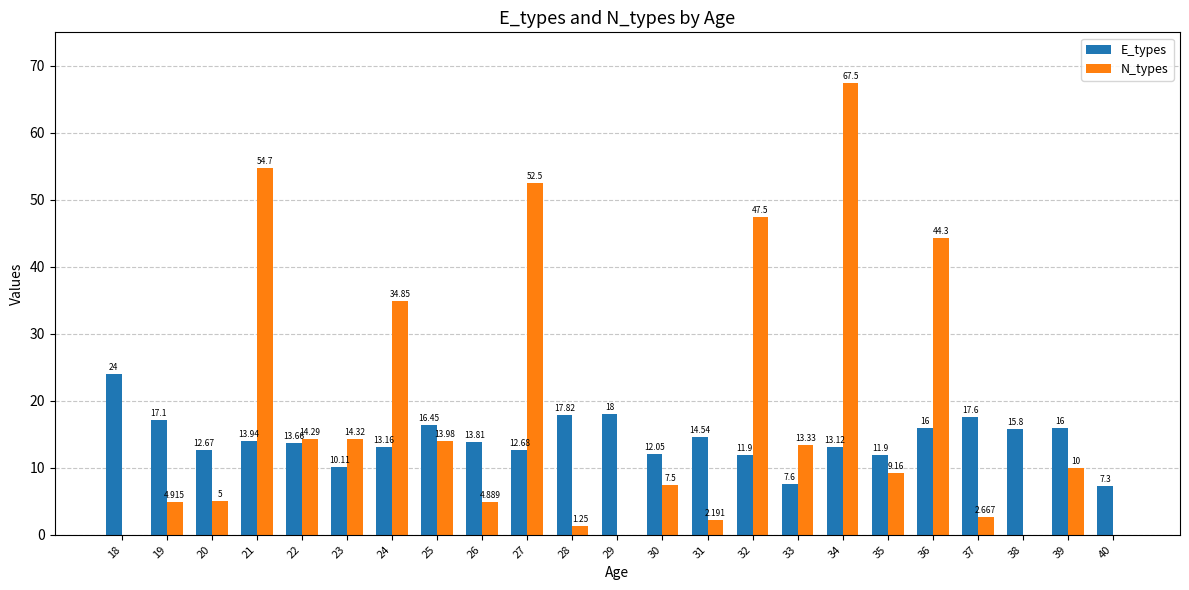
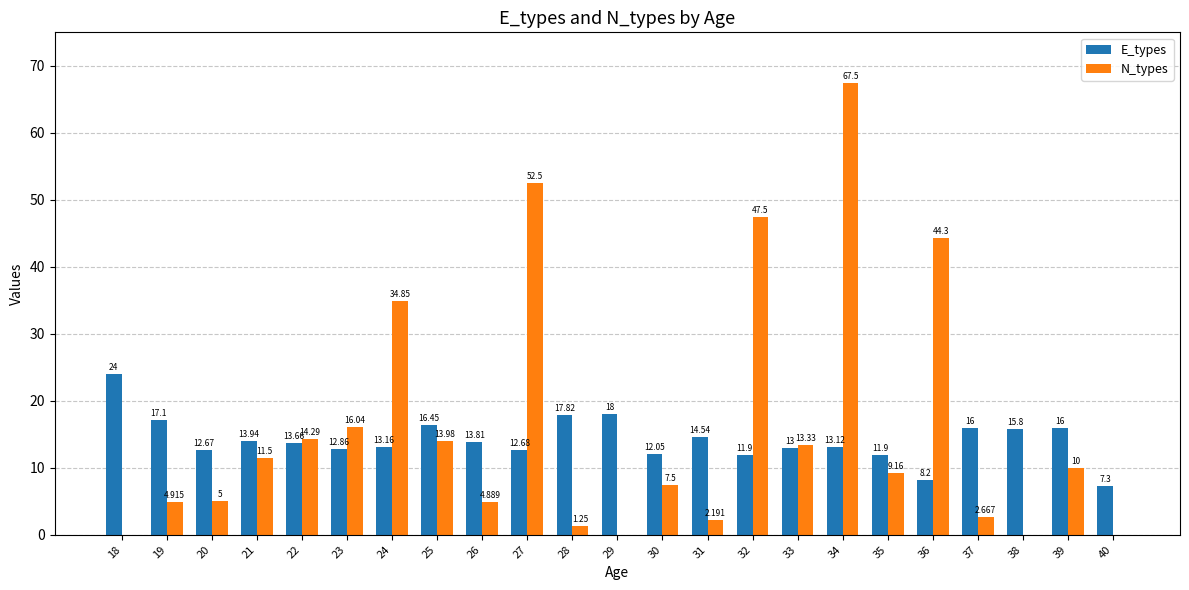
  {
    "E_types": {
      "18": 24,
      "19": 17.1,
      "20": 12.67,
      "21": 13.94,
      "22": 13.66,
-     "23": 10.11,
+     "23": 12.86,
      "24": 13.16,
      "25": 16.45,
      "26": 13.81,
      "27": 12.68,
      "28": 17.82,
      "29": 18,
      "30": 12.05,
      "31": 14.54,
      "32": 11.9,
-     "33": 7.6,
+     "33": 13,
      "34": 13.12,
      "35": 11.9,
-     "36": 16,
-     "37": 17.6,
+     "36": 8.2,
+     "37": 16,
      "38": 15.8,
      "39": 16,
      "40": 7.3
    },
    "N_types": {
      "19": 4.915,
      "20": 5,
-     "21": 54.7,
+     "21": 11.5,
      "22": 14.29,
-     "23": 14.32,
+     "23": 16.04,
      "24": 34.85,
      "25": 13.98,
      "26": 4.889,
      "27": 52.5,
      "28": 1.25,
      "30": 7.5,
      "31": 2.191,
      "32": 47.5,
      "33": 13.33,
      "34": 67.5,
      "35": 9.16,
      "36": 44.3,
      "37": 2.667,
      "39": 10
    }
  }
